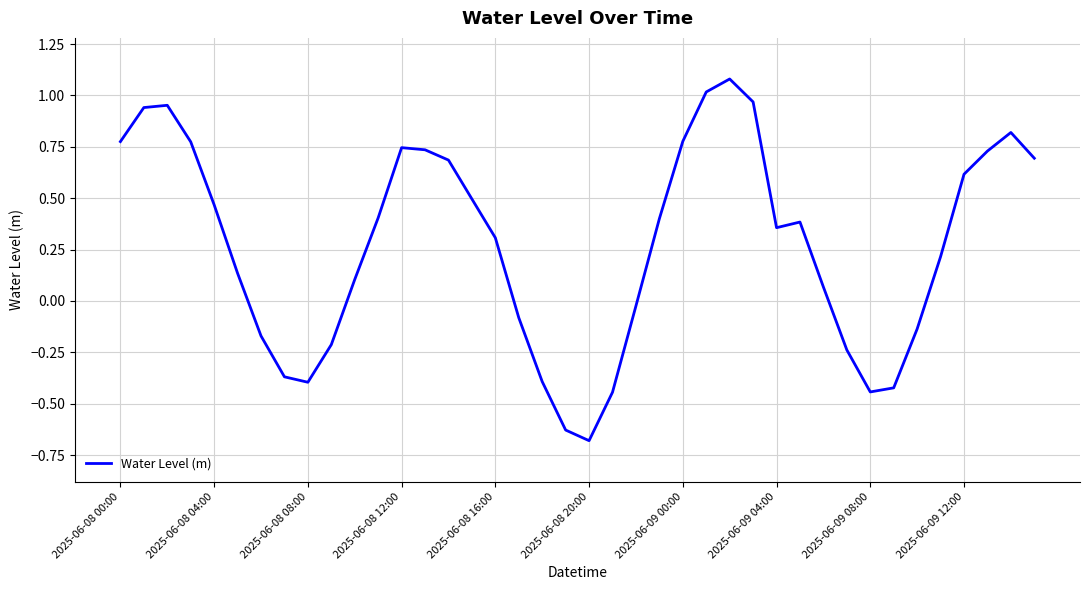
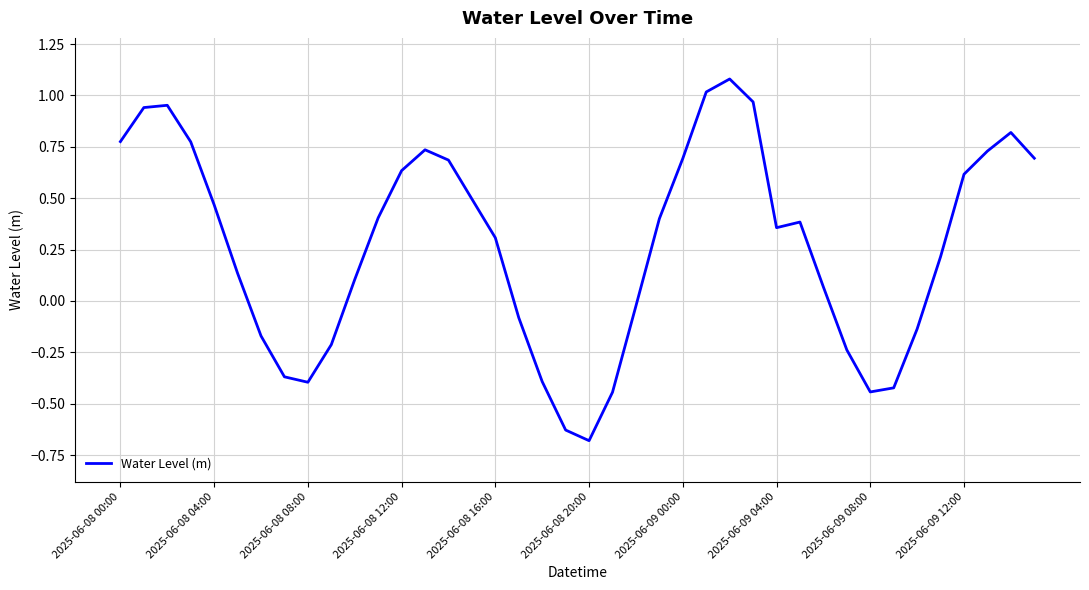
  {
    "2025-06-08 00:00": 0.78,
    "2025-06-08 04:00": 0.47,
    "2025-06-08 08:00": -0.40,
-   "2025-06-08 12:00": 0.75,
+   "2025-06-08 12:00": 0.63,
    "2025-06-08 16:00": 0.31,
    "2025-06-08 20:00": -0.68,
-   "2025-06-09 00:00": 0.78,
+   "2025-06-09 00:00": 0.69,
    "2025-06-09 04:00": 0.36,
    "2025-06-09 08:00": -0.44,
    "2025-06-09 12:00": 0.62
  }
